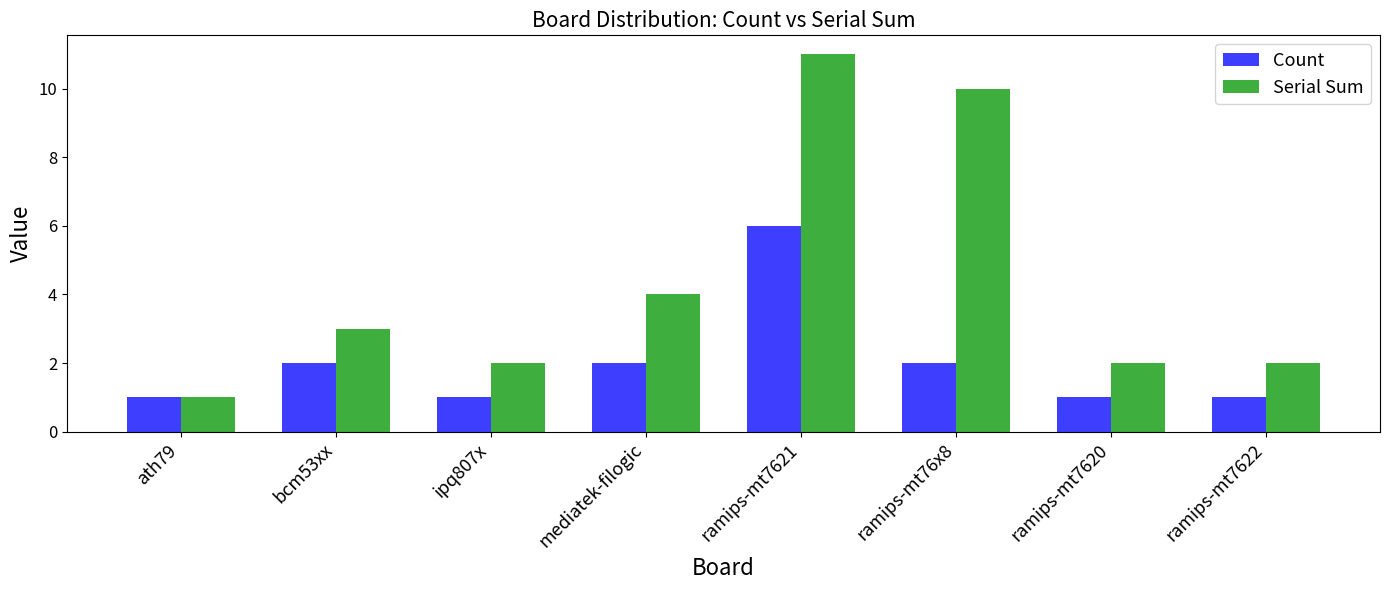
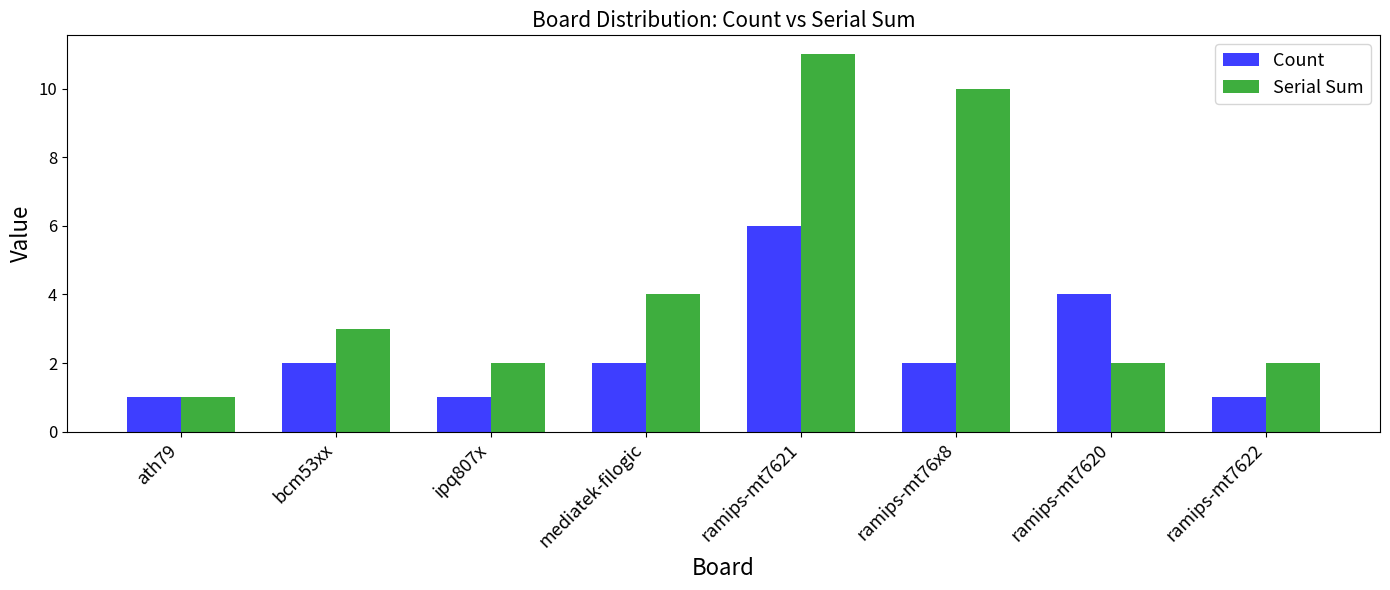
  {
    "Count": {
      "ath79": 1,
      "bcm53xx": 2,
      "ipq807x": 1,
      "mediatek-filogic": 2,
      "ramips-mt7621": 6,
      "ramips-mt76x8": 2,
-     "ramips-mt7620": 1,
+     "ramips-mt7620": 4,
      "ramips-mt7622": 1
    },
    "Serial Sum": {
      "ath79": 1,
      "bcm53xx": 3,
      "ipq807x": 2,
      "mediatek-filogic": 4,
      "ramips-mt7621": 11,
      "ramips-mt76x8": 10,
      "ramips-mt7620": 2,
      "ramips-mt7622": 2
    }
  }
